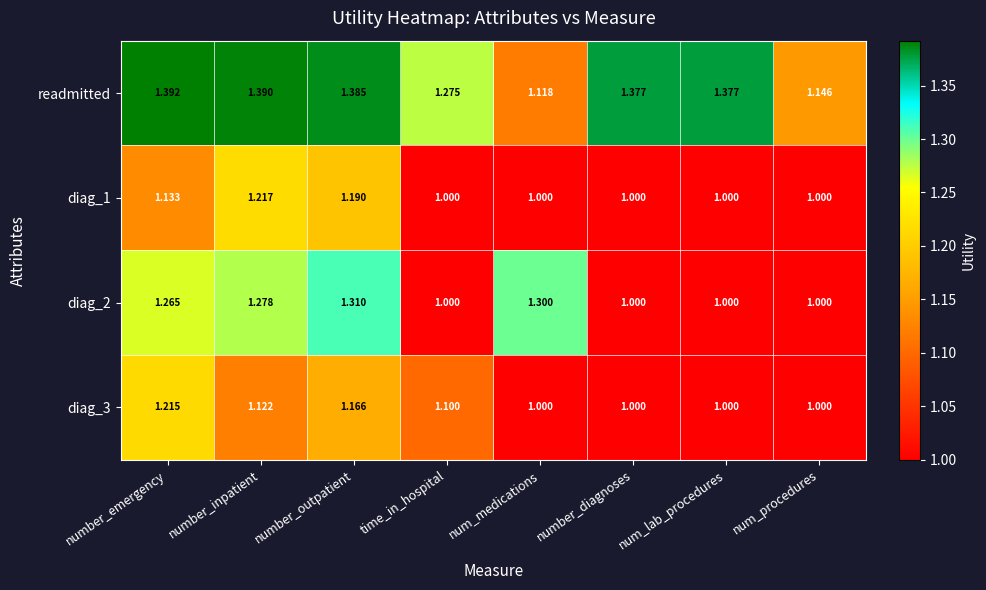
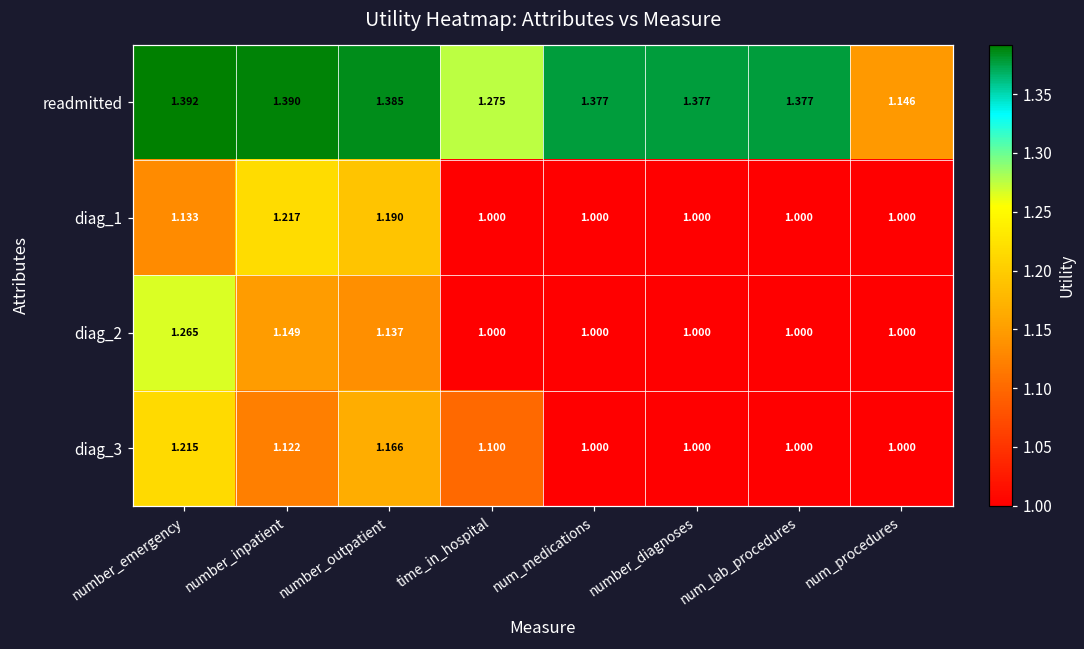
  {
    "readmitted": {
      "number_emergency": 1.392,
      "number_inpatient": 1.390,
      "number_outpatient": 1.385,
      "time_in_hospital": 1.275,
-     "num_medications": 1.118,
+     "num_medications": 1.377,
      "number_diagnoses": 1.377,
      "num_lab_procedures": 1.377,
      "num_procedures": 1.146
    },
    "diag_1": {
      "number_emergency": 1.133,
      "number_inpatient": 1.217,
      "number_outpatient": 1.190,
      "time_in_hospital": 1.000,
      "num_medications": 1.000,
      "number_diagnoses": 1.000,
      "num_lab_procedures": 1.000,
      "num_procedures": 1.000
    },
    "diag_2": {
      "number_emergency": 1.265,
-     "number_inpatient": 1.278,
-     "number_outpatient": 1.310,
+     "number_inpatient": 1.149,
+     "number_outpatient": 1.137,
      "time_in_hospital": 1.000,
-     "num_medications": 1.300,
+     "num_medications": 1.000,
      "number_diagnoses": 1.000,
      "num_lab_procedures": 1.000,
      "num_procedures": 1.000
    },
    "diag_3": {
      "number_emergency": 1.215,
      "number_inpatient": 1.122,
      "number_outpatient": 1.166,
      "time_in_hospital": 1.100,
      "num_medications": 1.000,
      "number_diagnoses": 1.000,
      "num_lab_procedures": 1.000,
      "num_procedures": 1.000
    }
  }
